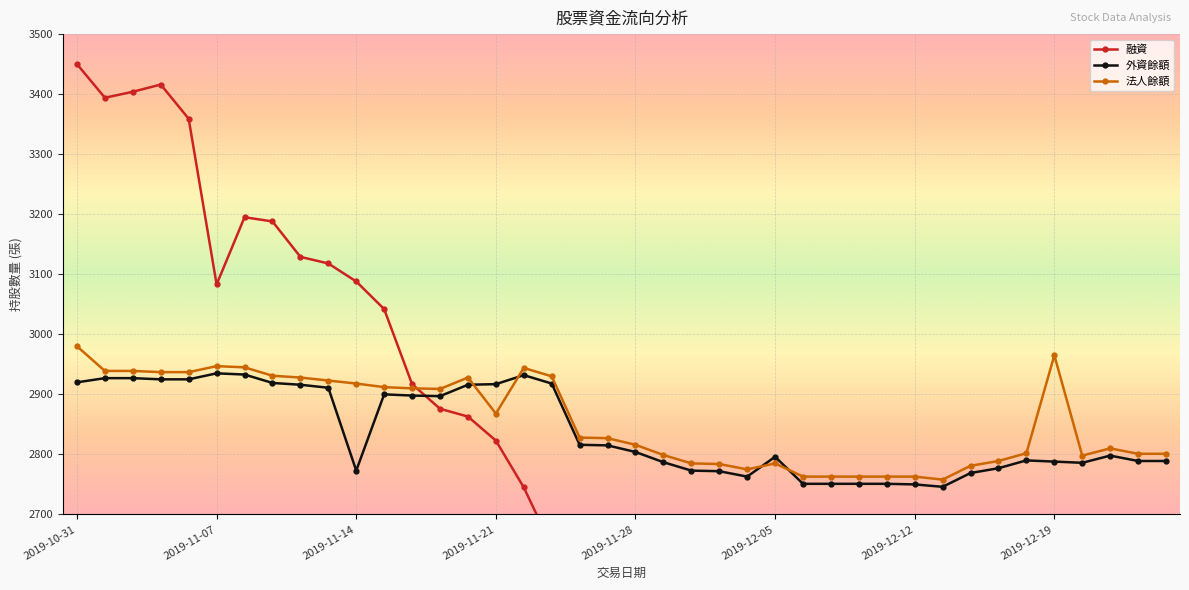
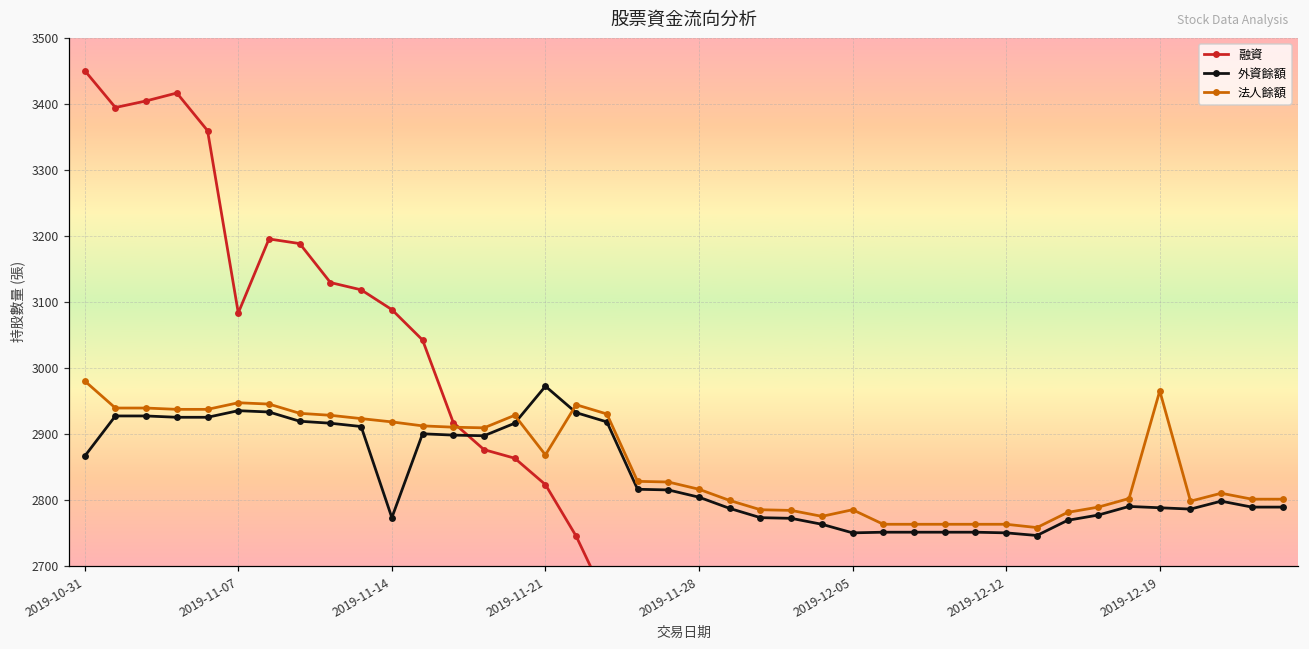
  {
    "融資": {
      "2019-10-31": 3450,
      "2019-11-07": 3080,
      "2019-11-14": 3090,
      "2019-11-21": 2820
    },
    "外資餘額": {
-     "2019-10-31": 2920,
+     "2019-10-31": 2870,
      "2019-11-07": 2940,
      "2019-11-14": 2770,
-     "2019-11-21": 2920,
+     "2019-11-21": 2970,
      "2019-11-28": 2800,
-     "2019-12-05": 2800,
+     "2019-12-05": 2750,
      "2019-12-12": 2750,
      "2019-12-19": 2790
    },
    "法人餘額": {
      "2019-10-31": 2980,
      "2019-11-07": 2950,
      "2019-11-14": 2920,
      "2019-11-21": 2870,
      "2019-11-28": 2820,
      "2019-12-05": 2790,
      "2019-12-12": 2760,
      "2019-12-19": 2970
    }
  }
